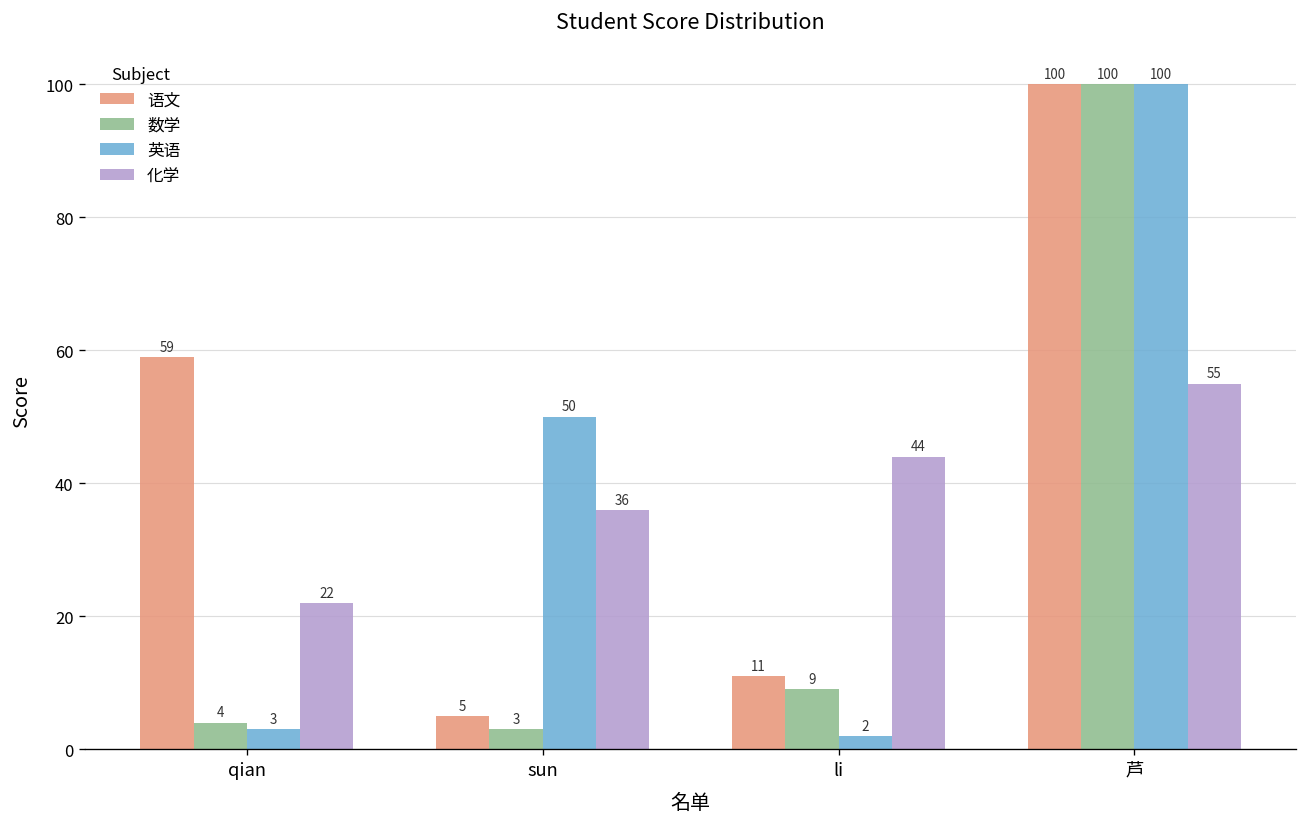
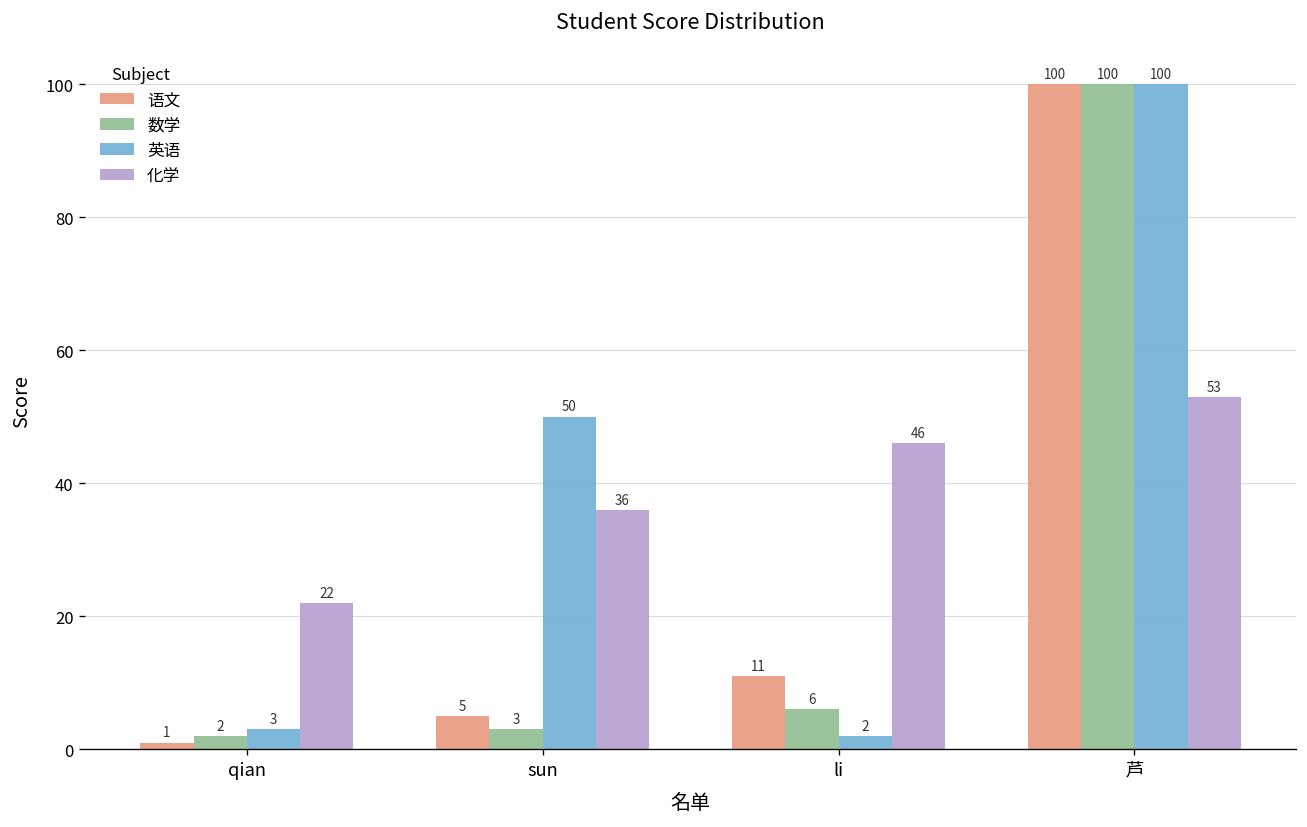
  {
    "语文": {
-     "qian": 59,
+     "qian": 1,
      "sun": 5,
      "li": 11,
      "芦": 100
    },
    "数学": {
-     "qian": 4,
+     "qian": 2,
      "sun": 3,
-     "li": 9,
+     "li": 6,
      "芦": 100
    },
    "英语": {
      "qian": 3,
      "sun": 50,
      "li": 2,
      "芦": 100
    },
    "化学": {
      "qian": 22,
      "sun": 36,
-     "li": 44,
-     "芦": 55
+     "li": 46,
+     "芦": 53
    }
  }
